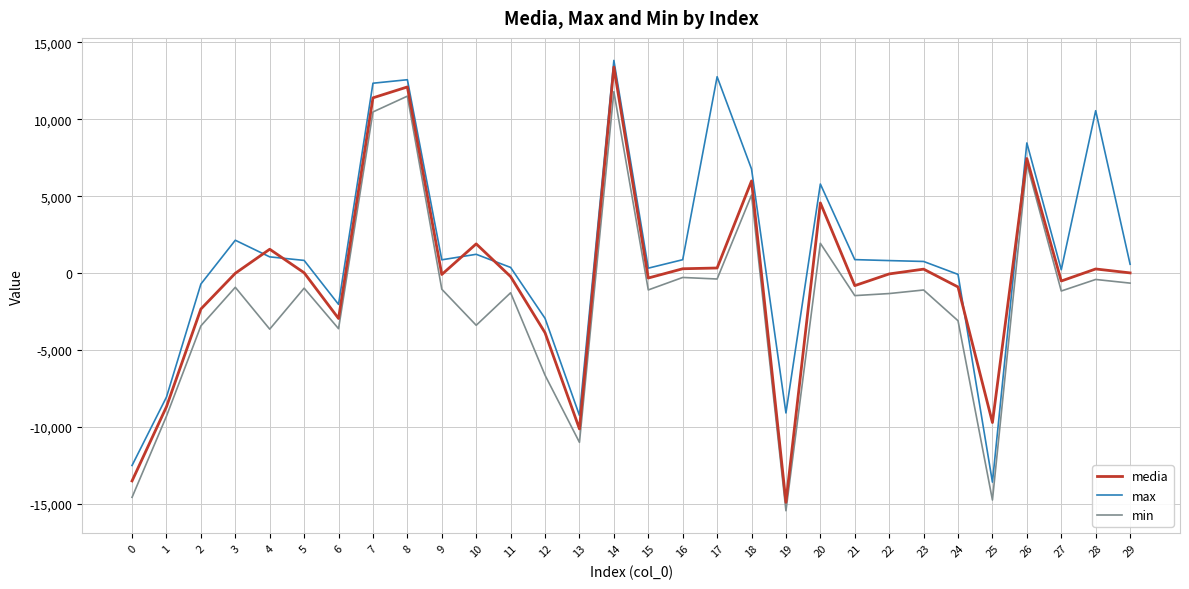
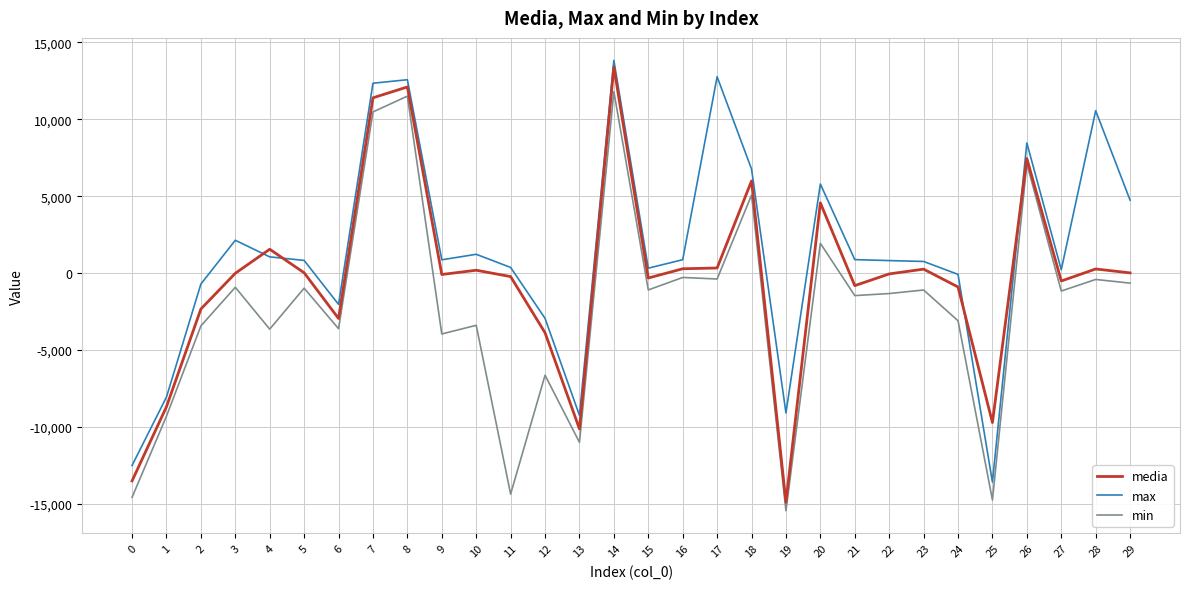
  {
    "media": {
      "0": "-13,500",
      "1": "-8,700",
      "2": "-2,300",
      "3": "0",
      "4": "1,600",
      "5": "0",
      "6": "-3,000",
      "7": "11,400",
      "8": "12,100",
      "9": "-100",
-     "10": "1,900",
+     "10": "200",
      "11": "-200",
      "12": "-3,900",
      "13": "-10,100",
      "14": "13,400",
      "15": "-300",
      "16": "300",
      "17": "300",
      "18": "6,000",
      "19": "-14,900",
      "20": "4,600",
      "21": "-800",
      "22": "-100",
      "23": "300",
      "24": "-900",
      "25": "-9,700",
      "26": "7,500",
      "27": "-500",
      "28": "300",
      "29": "0"
    },
    "max": {
      "0": "-12,500",
      "1": "-8,100",
      "2": "-700",
      "3": "2,100",
      "4": "1,100",
      "5": "800",
      "6": "-2,000",
      "7": "12,300",
      "8": "12,600",
      "9": "900",
      "10": "1,200",
      "11": "400",
      "12": "-2,900",
      "13": "-9,300",
      "14": "13,800",
      "15": "300",
      "16": "900",
      "17": "12,800",
      "18": "6,800",
      "19": "-9,100",
      "20": "5,800",
      "21": "900",
      "22": "800",
      "23": "800",
      "24": "-100",
      "25": "-13,600",
      "26": "8,500",
      "27": "200",
      "28": "10,600",
-     "29": "600"
+     "29": "4,700"
    },
    "min": {
      "0": "-14,600",
      "1": "-9,300",
      "2": "-3,400",
      "3": "-900",
      "4": "-3,600",
      "5": "-1,000",
      "6": "-3,600",
      "7": "10,500",
      "8": "11,500",
-     "9": "-1,100",
+     "9": "-4,000",
      "10": "-3,400",
-     "11": "-1,300",
+     "11": "-14,400",
      "12": "-6,600",
      "13": "-11,000",
      "14": "11,800",
      "15": "-1,100",
      "16": "-300",
      "17": "-400",
      "18": "5,100",
      "19": "-15,500",
      "20": "1,900",
      "21": "-1,500",
      "22": "-1,300",
      "23": "-1,100",
      "24": "-3,100",
      "25": "-14,800",
      "26": "7,100",
      "27": "-1,200",
      "28": "-400",
      "29": "-700"
    }
  }
